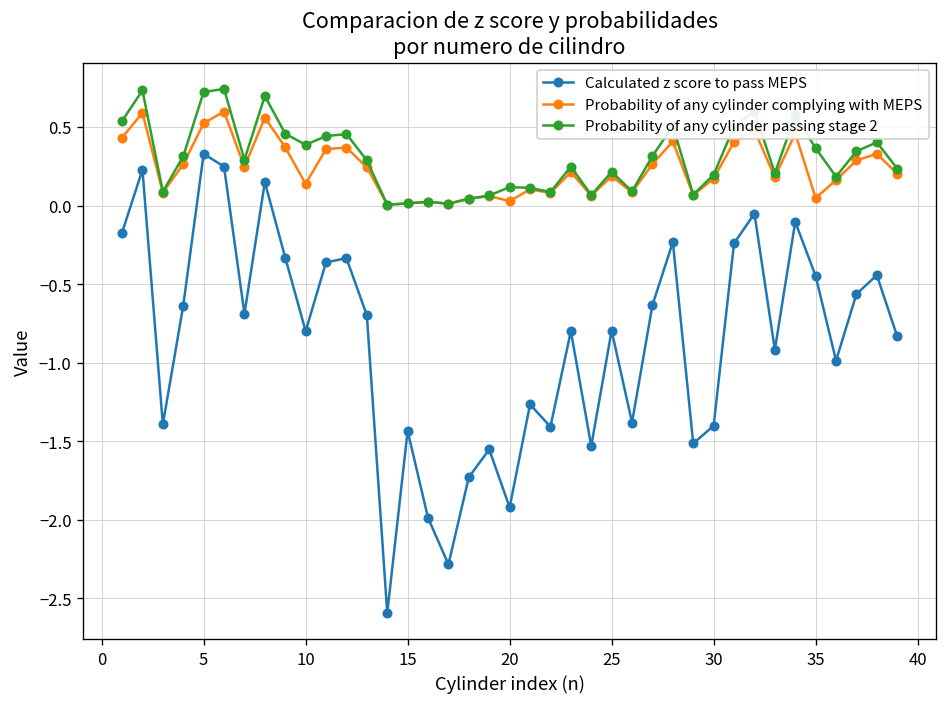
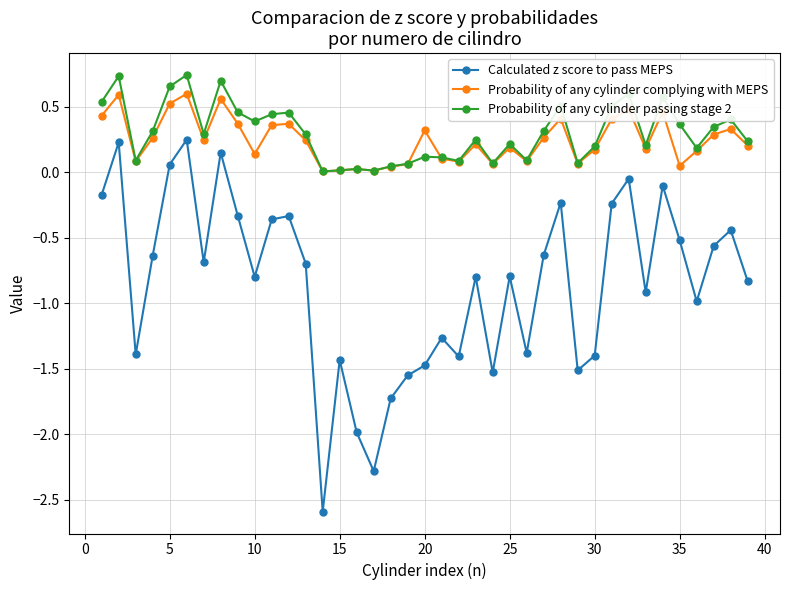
  {
    "Calculated z score to pass MEPS": {
-     "5": 0.33,
+     "5": 0.06,
      "10": -0.80,
      "15": -1.43,
-     "20": -1.92,
+     "20": -1.48,
      "25": -0.80,
      "30": -1.40,
-     "35": -0.45
+     "35": -0.52
    },
    "Probability of any cylinder complying with MEPS": {
      "5": 0.52,
      "10": 0.14,
-     "20": 0.03,
+     "20": 0.32,
      "25": 0.19,
      "30": 0.17,
      "35": 0.05
    },
    "Probability of any cylinder passing stage 2": {
-     "5": 0.72,
+     "5": 0.65,
      "10": 0.39,
      "20": 0.12,
      "25": 0.21,
      "30": 0.20,
      "35": 0.36
    }
  }
